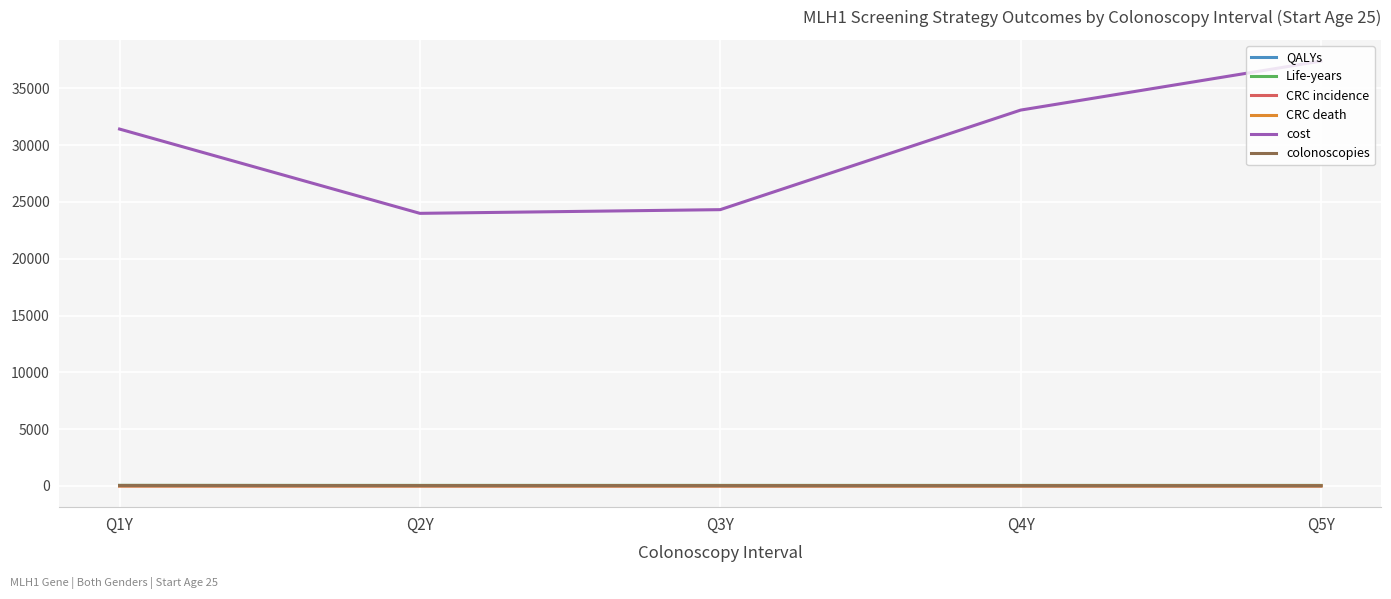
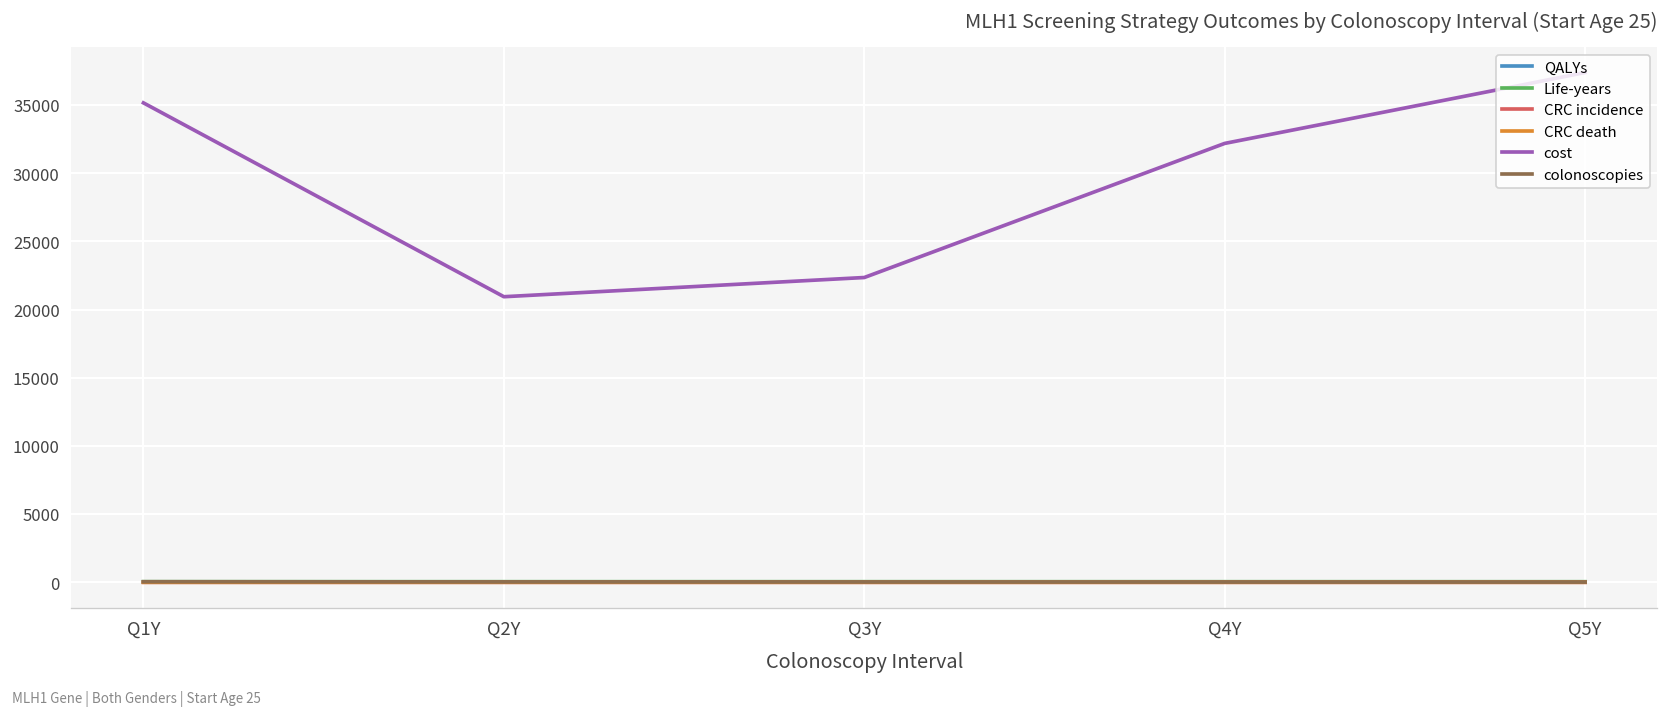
  {
    "cost": {
-     "Q1Y": 31400,
-     "Q2Y": 24000,
-     "Q3Y": 24300,
-     "Q4Y": 33100
+     "Q1Y": 35200,
+     "Q2Y": 20900,
+     "Q3Y": 22400,
+     "Q4Y": 32200
    }
  }
